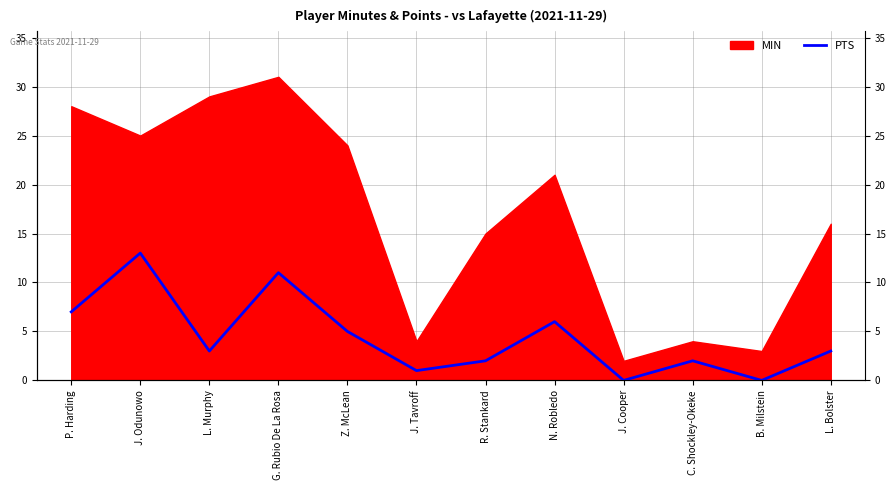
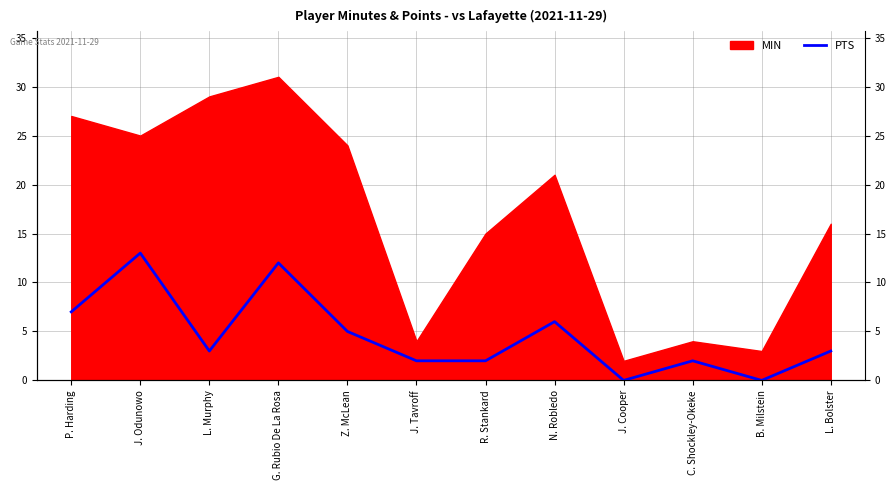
  {
    "MIN": {
-     "P. Harding": 28,
+     "P. Harding": 27,
      "J. Odunowo": 25,
      "L. Murphy": 29,
      "G. Rubio De La Rosa": 31,
      "Z. McLean": 24,
      "J. Tavroff": 4,
      "R. Stankard": 15,
      "N. Robledo": 21,
      "J. Cooper": 2,
      "C. Shockley-Okeke": 4,
      "B. Milstein": 3,
      "L. Bolster": 16
    },
    "PTS": {
      "P. Harding": 7,
      "J. Odunowo": 13,
      "L. Murphy": 3,
-     "G. Rubio De La Rosa": 11,
+     "G. Rubio De La Rosa": 12,
      "Z. McLean": 5,
-     "J. Tavroff": 1,
+     "J. Tavroff": 2,
      "R. Stankard": 2,
      "N. Robledo": 6,
      "J. Cooper": 0,
      "C. Shockley-Okeke": 2,
      "B. Milstein": 0,
      "L. Bolster": 3
    }
  }
